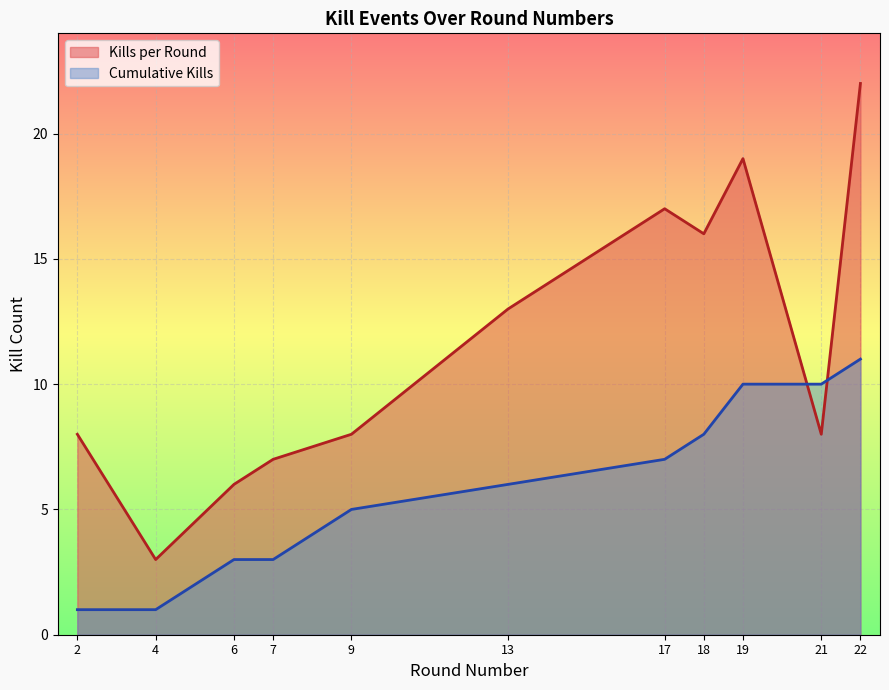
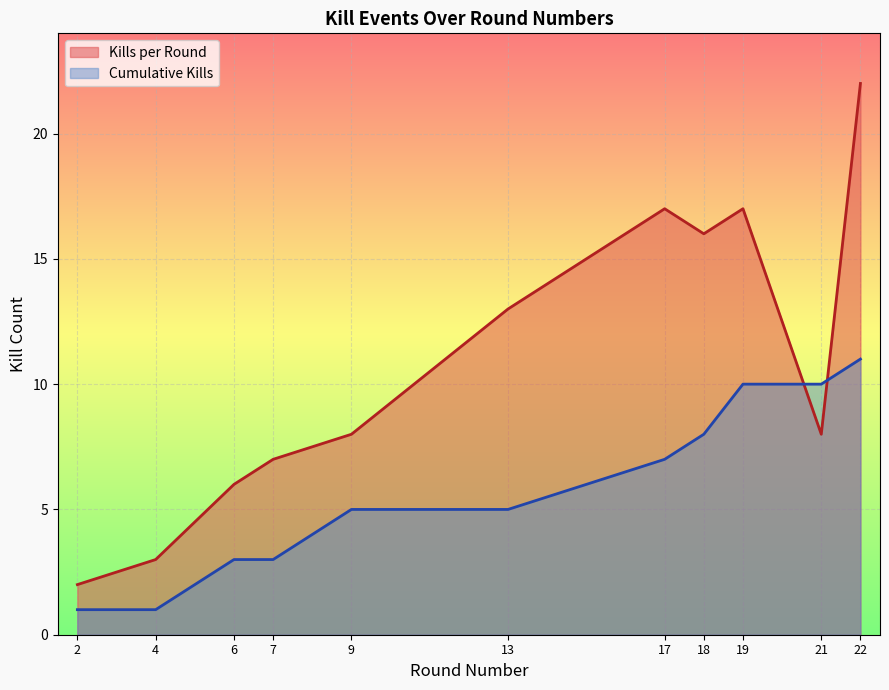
  {
    "Kills per Round": {
-     "2": 8,
+     "2": 2,
      "4": 3,
      "6": 6,
      "7": 7,
      "9": 8,
      "13": 13,
      "17": 17,
      "18": 16,
-     "19": 19,
+     "19": 17,
      "21": 8,
      "22": 22
    },
    "Cumulative Kills": {
      "2": 1,
      "4": 1,
      "6": 3,
      "7": 3,
      "9": 5,
-     "13": 6,
+     "13": 5,
      "17": 7,
      "18": 8,
      "19": 10,
      "21": 10,
      "22": 11
    }
  }
